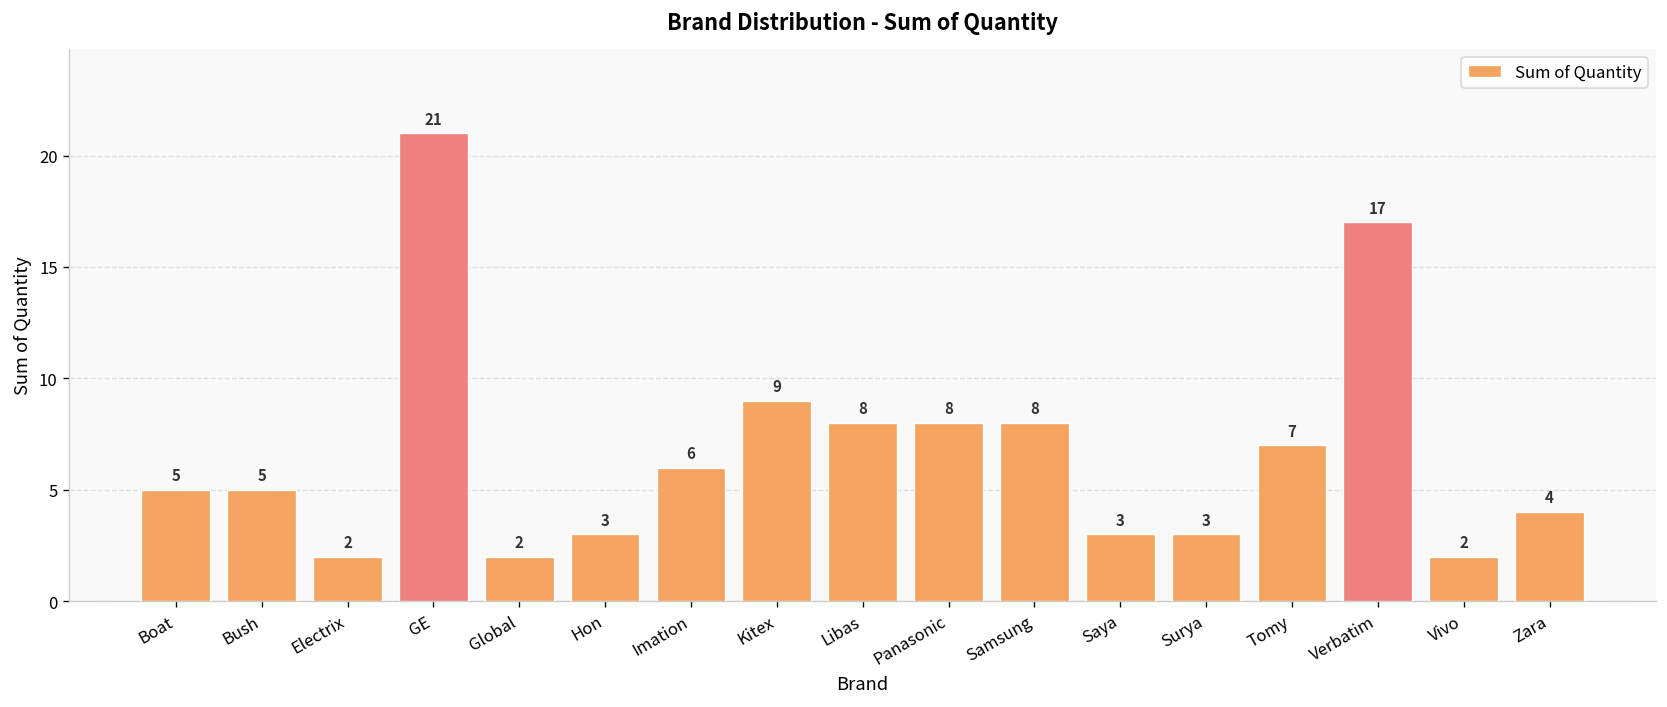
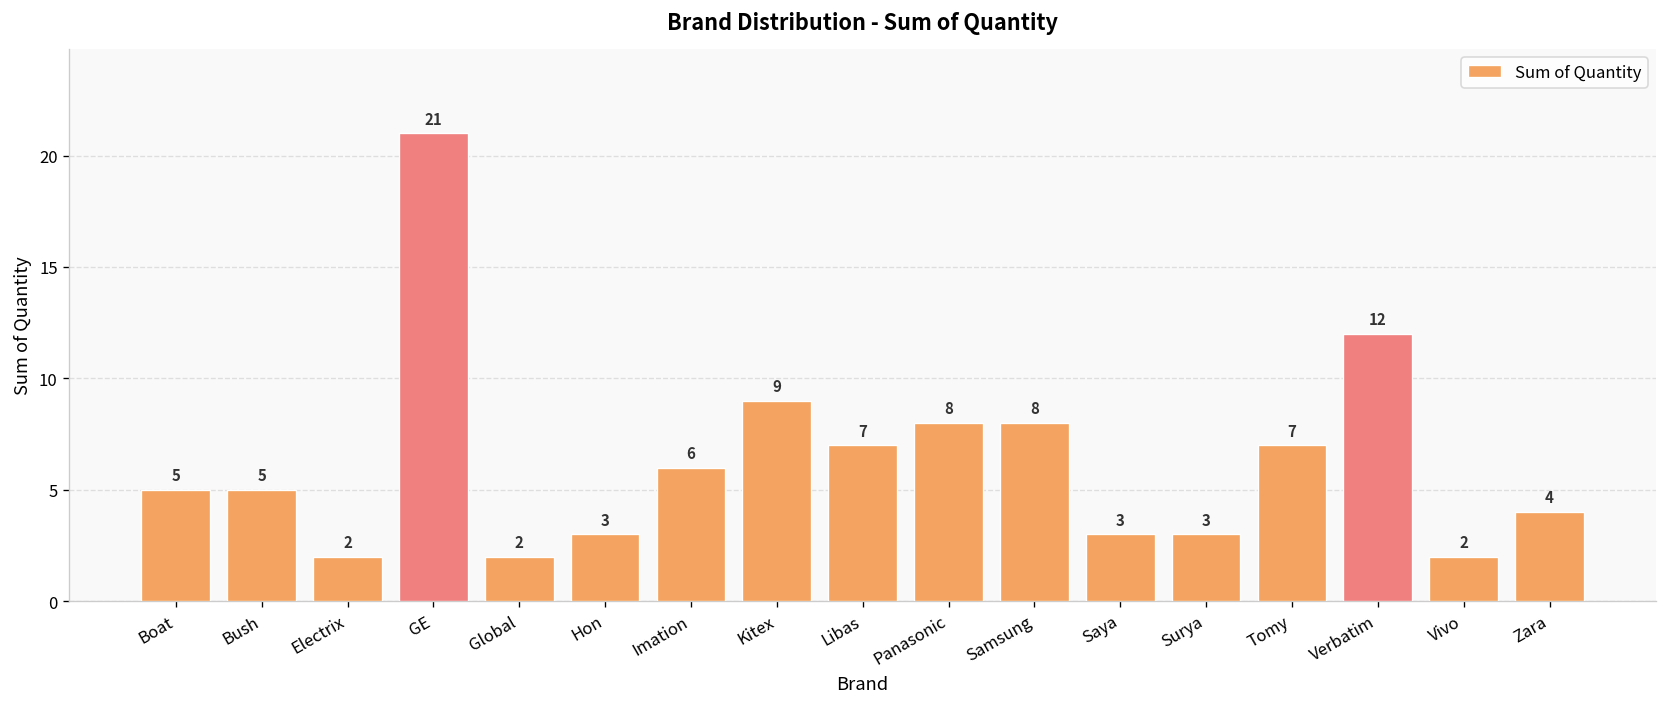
  {
    "Boat": 5,
    "Bush": 5,
    "Electrix": 2,
    "GE": 21,
    "Global": 2,
    "Hon": 3,
    "Imation": 6,
    "Kitex": 9,
-   "Libas": 8,
+   "Libas": 7,
    "Panasonic": 8,
    "Samsung": 8,
    "Saya": 3,
    "Surya": 3,
    "Tomy": 7,
-   "Verbatim": 17,
+   "Verbatim": 12,
    "Vivo": 2,
    "Zara": 4
  }
